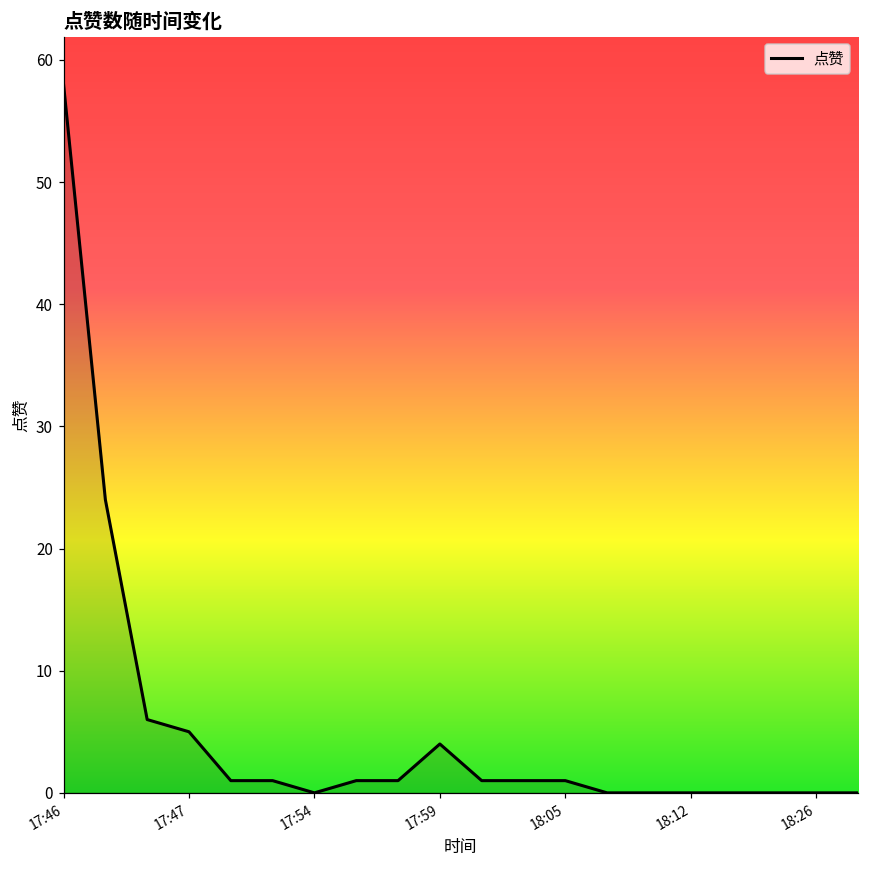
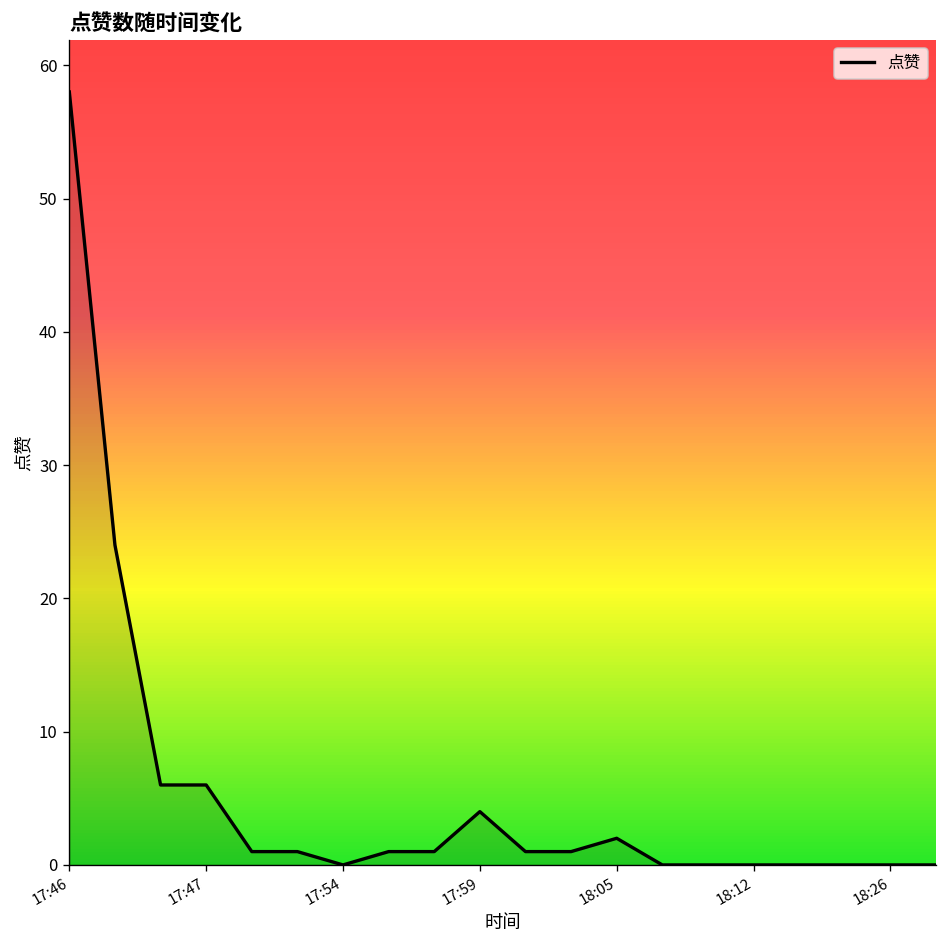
  {
    "17:46": 58,
-   "17:47": 5,
+   "17:47": 6,
    "17:54": 0,
    "17:59": 4,
-   "18:05": 1,
+   "18:05": 2,
    "18:12": 0,
    "18:26": 0
  }
